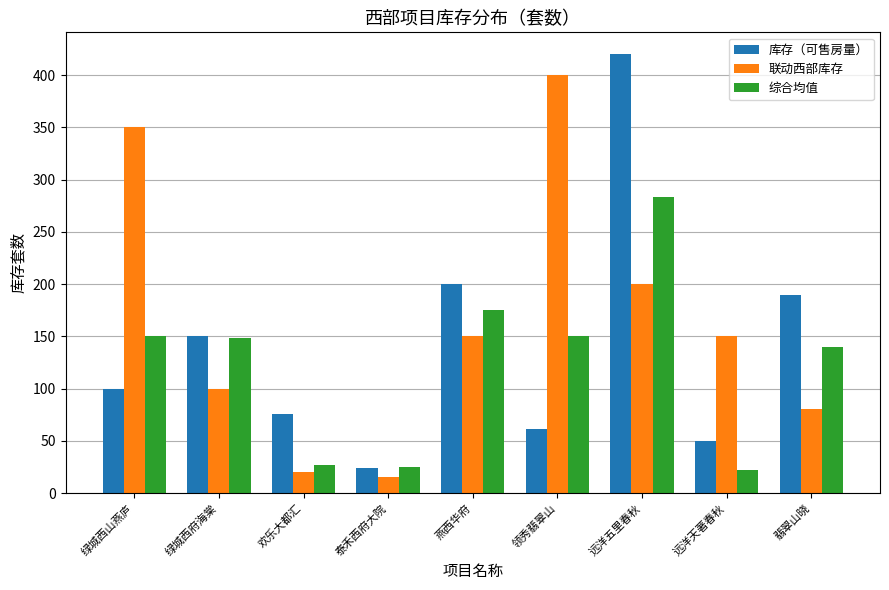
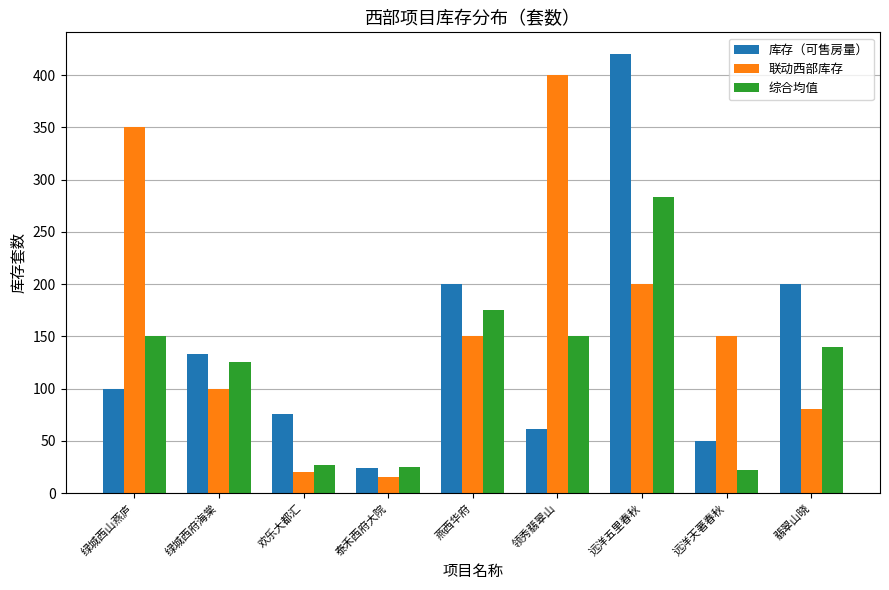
  {
    "库存（可售房量）": {
      "绿城西山燕庐": 100,
-     "绿城西府海棠": 150,
+     "绿城西府海棠": 133,
      "欢乐大都汇": 76,
      "泰禾西府大院": 24,
      "燕西华府": 200,
      "领秀翡翠山": 61,
      "远洋五里春秋": 420,
      "远洋天著春秋": 50,
-     "翡翠山晓": 190
+     "翡翠山晓": 200
    },
    "联动西部库存": {
      "绿城西山燕庐": 350,
      "绿城西府海棠": 100,
      "欢乐大都汇": 20,
      "泰禾西府大院": 15,
      "燕西华府": 150,
      "领秀翡翠山": 400,
      "远洋五里春秋": 200,
      "远洋天著春秋": 150,
      "翡翠山晓": 80
    },
    "综合均值": {
      "绿城西山燕庐": 150,
-     "绿城西府海棠": 148,
+     "绿城西府海棠": 125,
      "欢乐大都汇": 27,
      "泰禾西府大院": 25,
      "燕西华府": 175,
      "领秀翡翠山": 150,
      "远洋五里春秋": 283,
      "远洋天著春秋": 22,
      "翡翠山晓": 140
    }
  }
